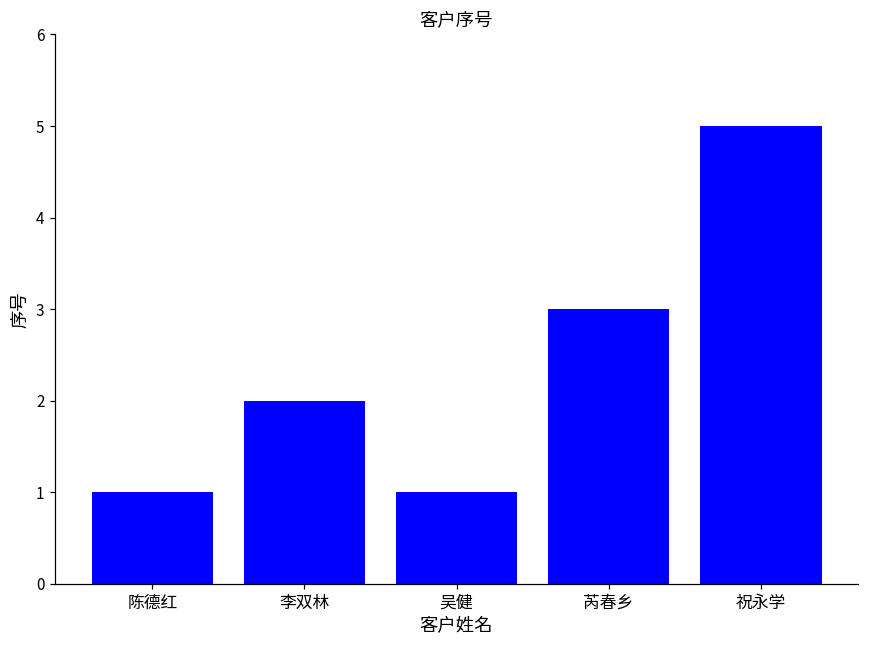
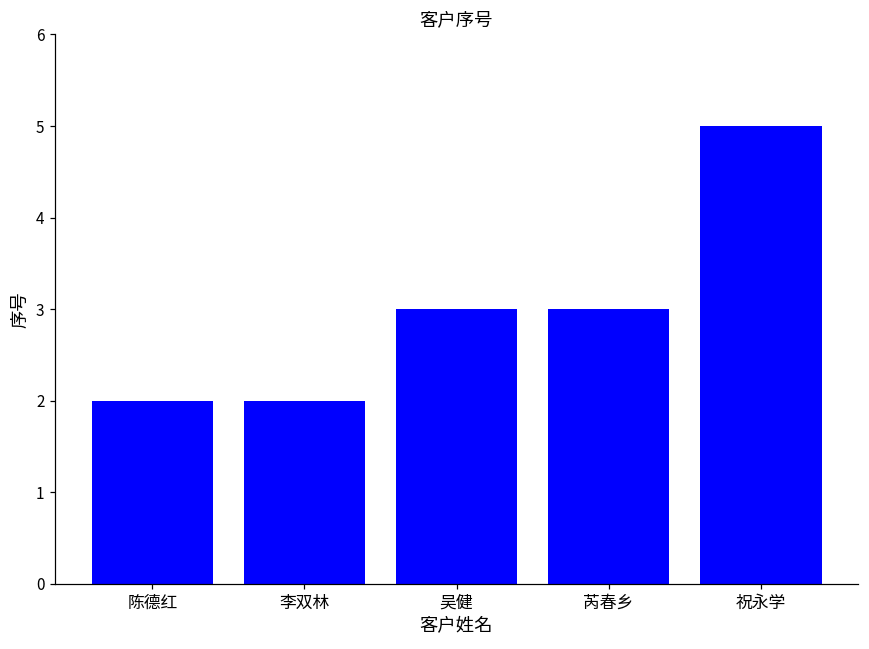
  {
-   "陈德红": 1,
+   "陈德红": 2,
    "李双林": 2,
-   "吴健": 1,
+   "吴健": 3,
    "芮春乡": 3,
    "祝永学": 5
  }
